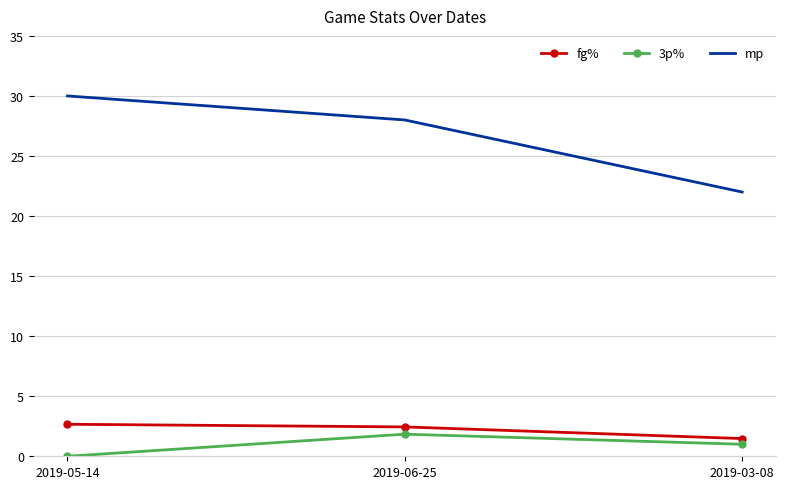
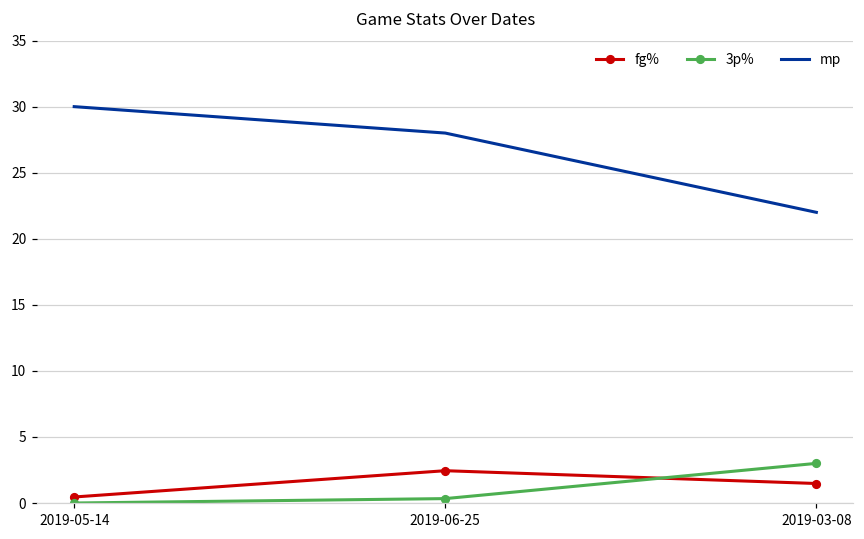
  {
    "fg%": {
-     "2019-05-14": 2.7,
+     "2019-05-14": 0.5,
      "2019-06-25": 2.4,
      "2019-03-08": 1.5
    },
    "3p%": {
      "2019-05-14": 0.0,
-     "2019-06-25": 1.8,
-     "2019-03-08": 1
+     "2019-06-25": 0.3,
+     "2019-03-08": 3
    },
    "mp": {
      "2019-05-14": 30.0,
      "2019-06-25": 28.0,
      "2019-03-08": 22.0
    }
  }
